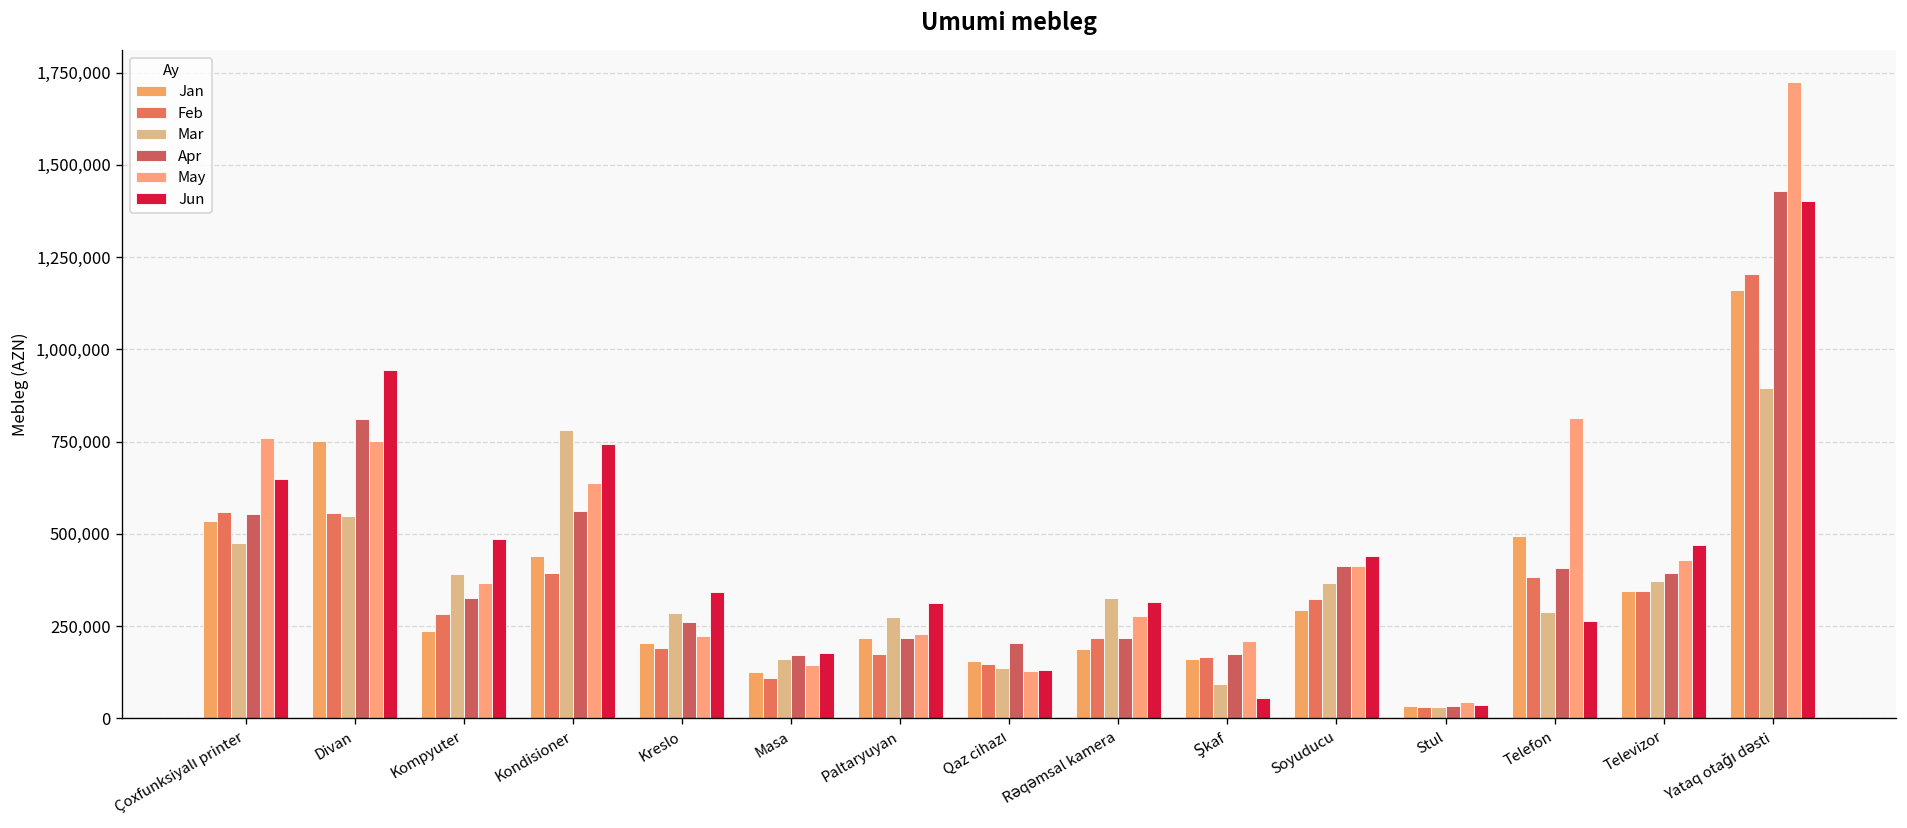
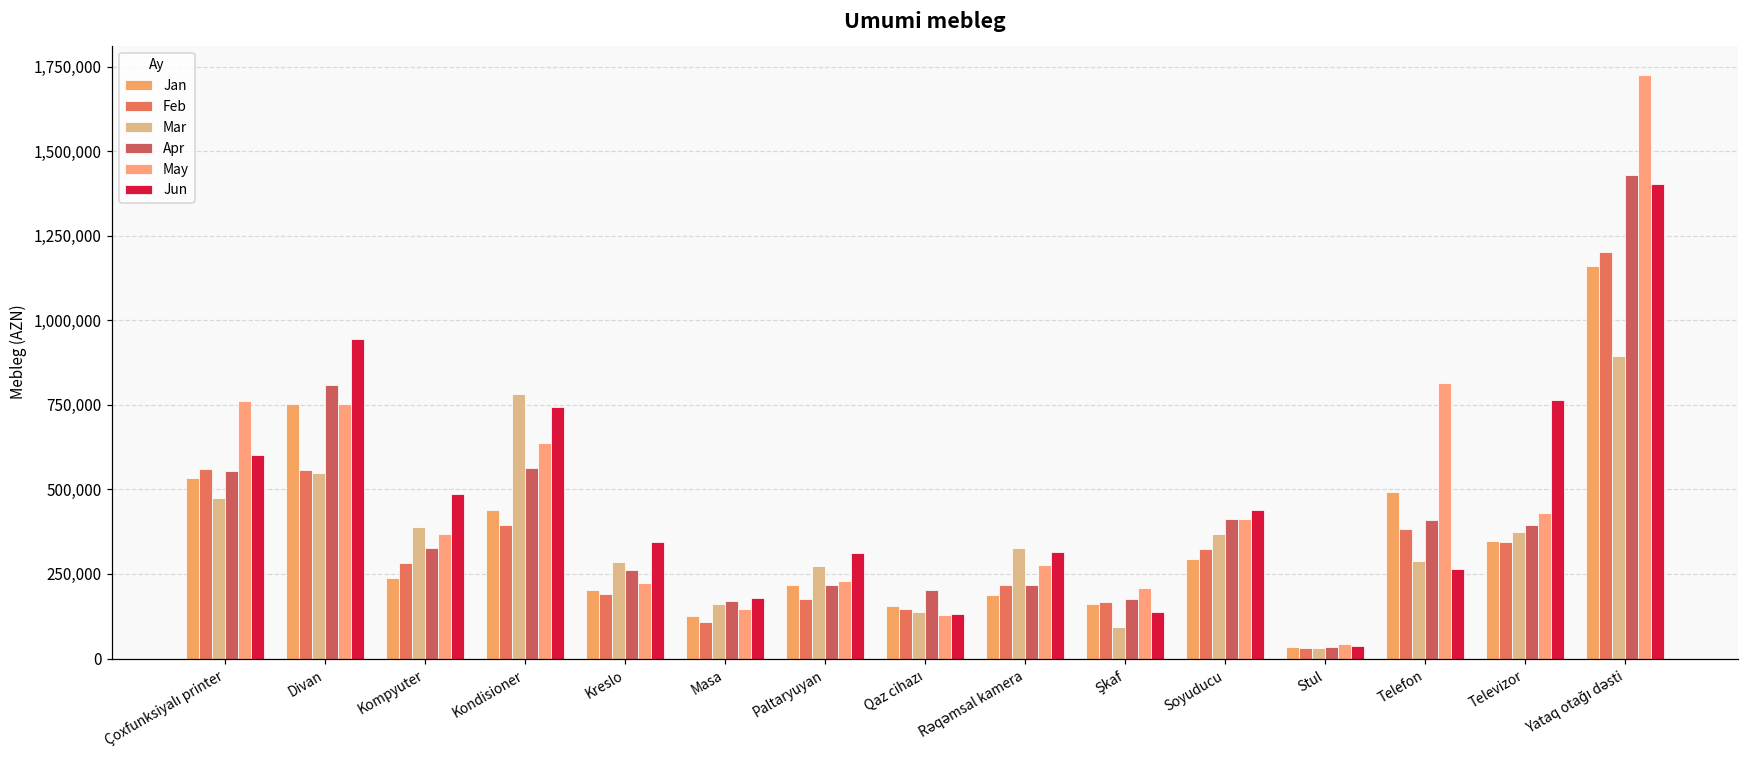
  {
    "Jun": {
-     "Çoxfunksiyalı printer": "650,000",
+     "Çoxfunksiyalı printer": "600,000",
      "Divan": "940,000",
      "Kompyuter": "490,000",
      "Kondisioner": "740,000",
      "Kreslo": "340,000",
      "Masa": "180,000",
      "Paltaryuyan": "310,000",
      "Qaz cihazı": "130,000",
      "Rəqəmsal kamera": "320,000",
-     "Şkaf": "60,000",
+     "Şkaf": "140,000",
      "Soyuducu": "440,000",
      "Stul": "40,000",
      "Telefon": "260,000",
-     "Televizor": "470,000",
+     "Televizor": "760,000",
      "Yataq otağı dəsti": "1,400,000"
    }
  }
